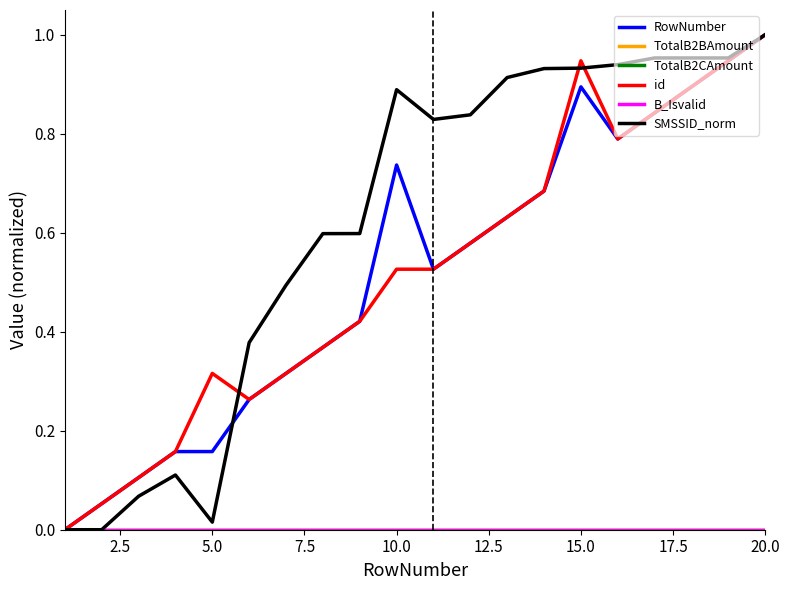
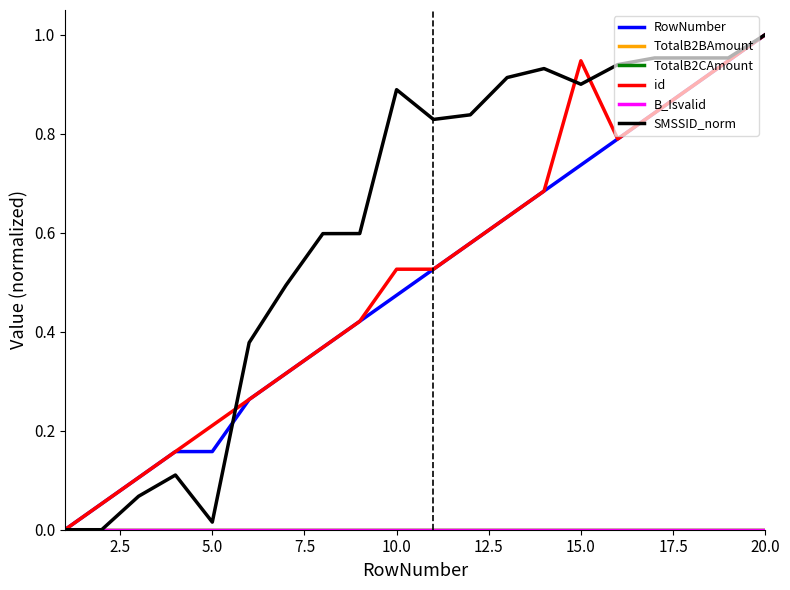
  {
    "RowNumber": {
      "5.0": 0.16,
-     "10.0": 0.74,
-     "15.0": 0.89
+     "10.0": 0.47,
+     "15.0": 0.74
    },
    "B_Isvalid": {
      "5.0": 0.00,
      "10.0": 0.00,
      "15.0": 0.00,
      "20.0": 0.00
    },
    "id": {
-     "5.0": 0.32,
+     "5.0": 0.21,
      "10.0": 0.53,
      "15.0": 0.95
    },
    "SMSSID_norm": {
      "5.0": 0.02,
      "10.0": 0.89,
-     "15.0": 0.93
+     "15.0": 0.90
    }
  }
